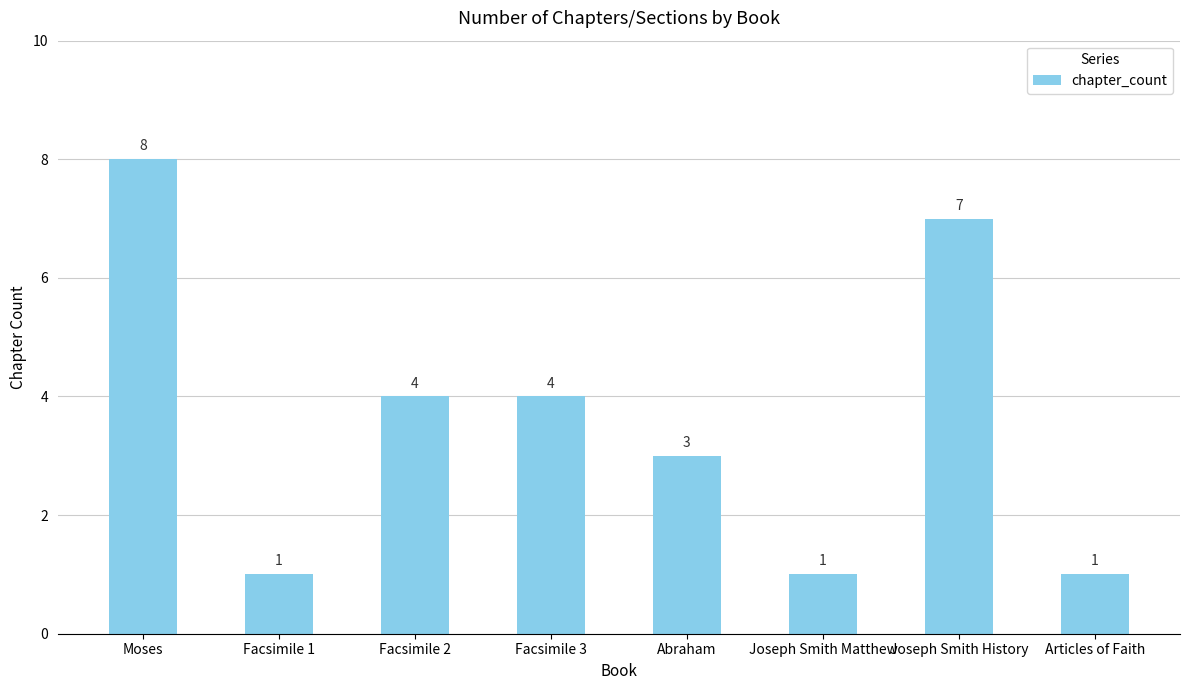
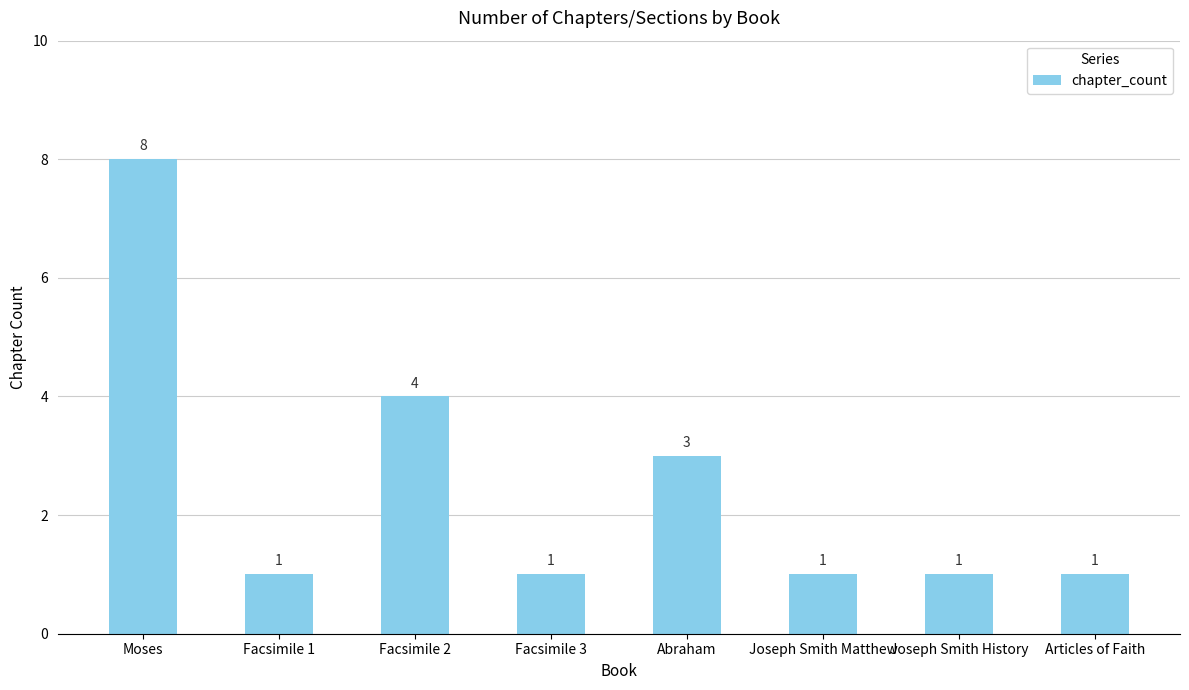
  {
    "Moses": 8,
    "Facsimile 1": 1,
    "Facsimile 2": 4,
-   "Facsimile 3": 4,
+   "Facsimile 3": 1,
    "Abraham": 3,
    "Joseph Smith Matthew": 1,
-   "Joseph Smith History": 7,
+   "Joseph Smith History": 1,
    "Articles of Faith": 1
  }
